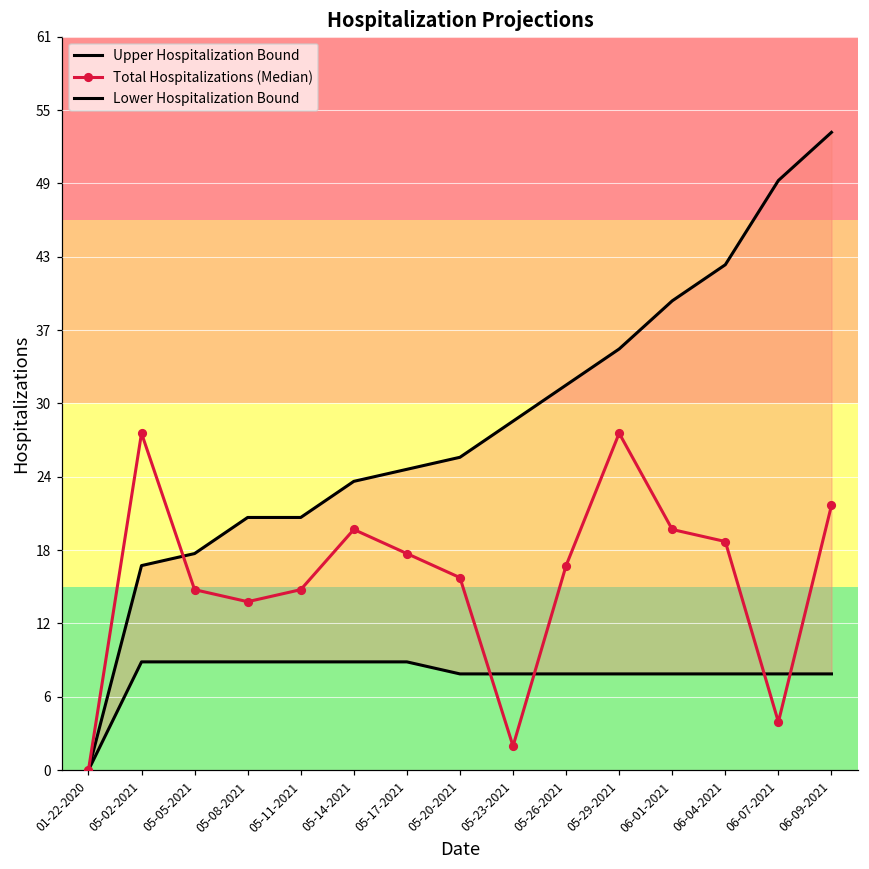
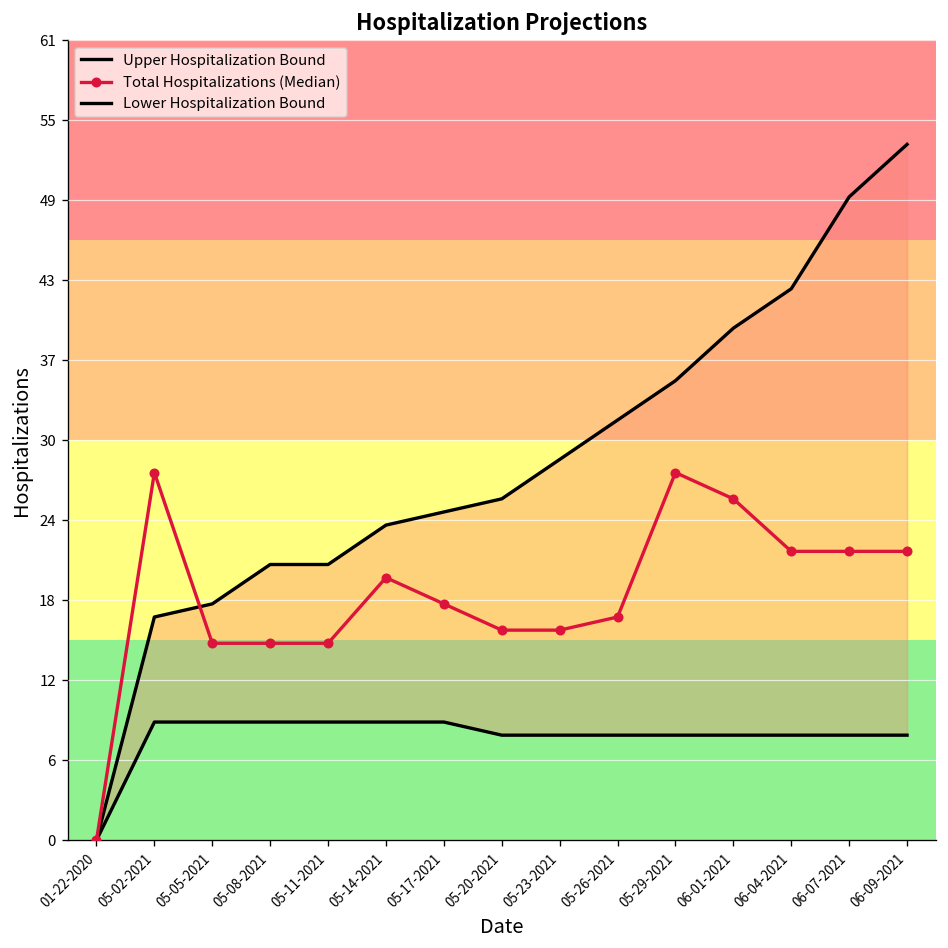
  {
    "Total Hospitalizations (Median)": {
      "05-02-2021": 28,
      "05-05-2021": 15,
-     "05-08-2021": 14,
+     "05-08-2021": 15,
      "05-11-2021": 15,
      "05-14-2021": 20,
      "05-17-2021": 18,
      "05-20-2021": 16,
-     "05-23-2021": 2,
+     "05-23-2021": 16,
      "05-26-2021": 17,
      "05-29-2021": 28,
-     "06-01-2021": 20,
-     "06-04-2021": 19,
-     "06-07-2021": 4,
+     "06-01-2021": 26,
+     "06-04-2021": 22,
+     "06-07-2021": 22,
      "06-09-2021": 22
    }
  }
